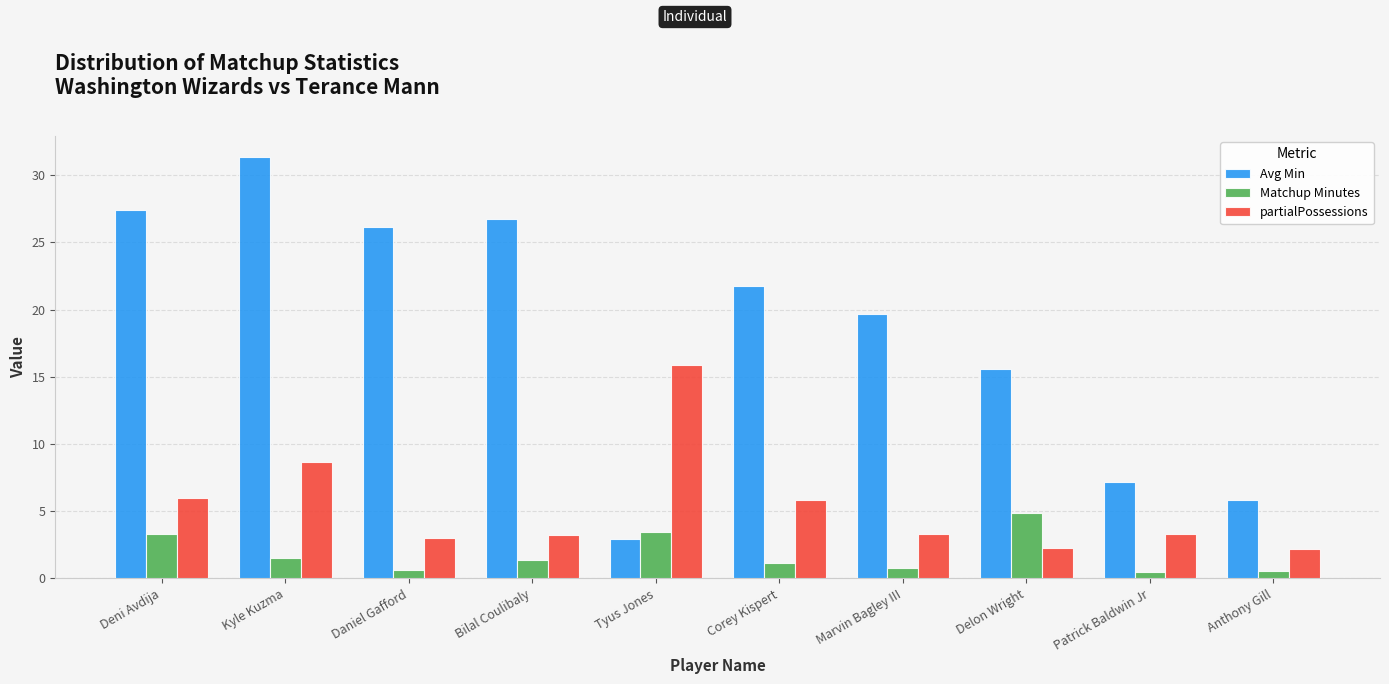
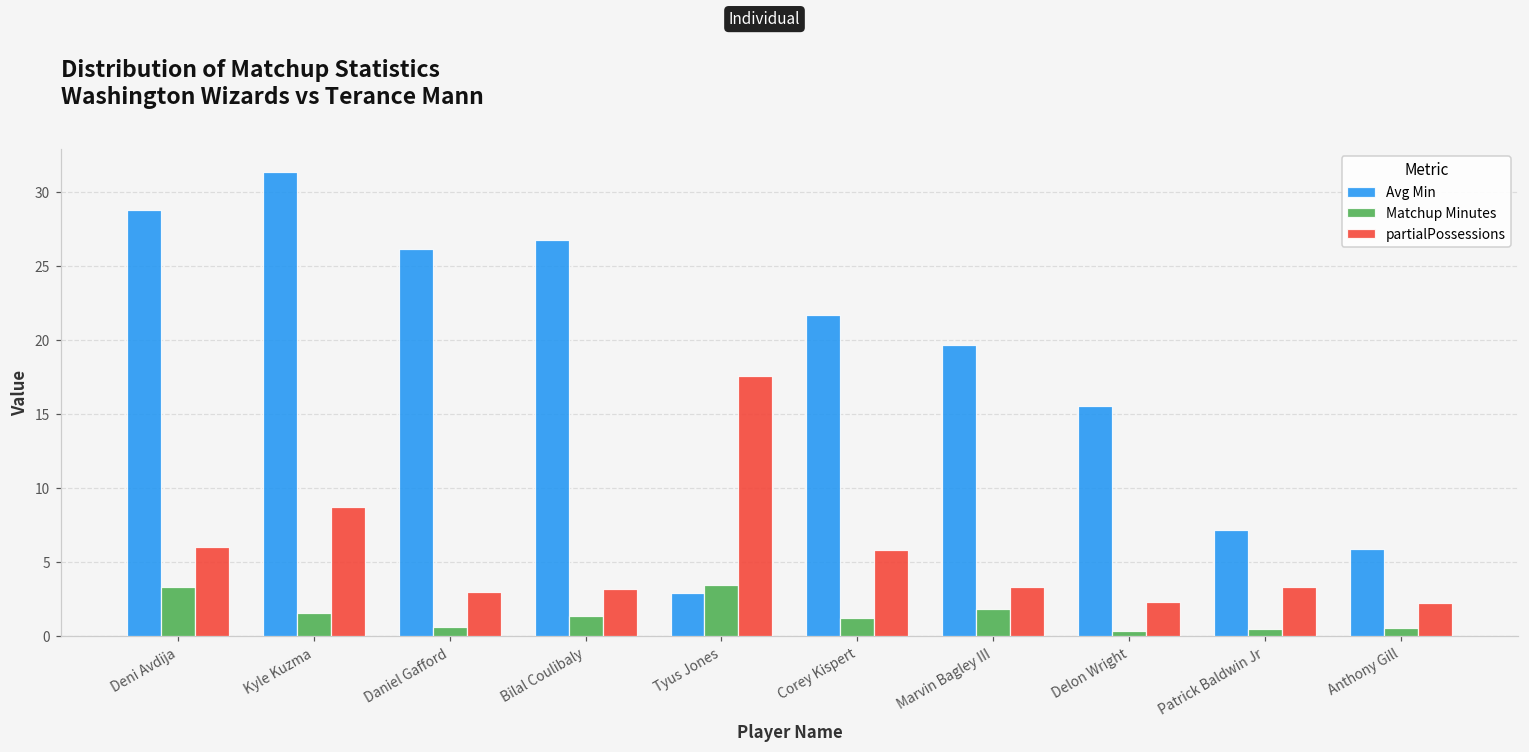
  {
    "Avg Min": {
-     "Deni Avdija": 27.4,
+     "Deni Avdija": 28.8,
      "Kyle Kuzma": 31.3,
      "Daniel Gafford": 26.1,
      "Bilal Coulibaly": 26.7,
      "Tyus Jones": 2.9,
      "Corey Kispert": 21.7,
      "Marvin Bagley III": 19.7,
      "Delon Wright": 15.6,
      "Patrick Baldwin Jr": 7.2,
      "Anthony Gill": 5.9
    },
    "Matchup Minutes": {
      "Deni Avdija": 3.3,
      "Kyle Kuzma": 1.5,
      "Daniel Gafford": 0.6,
      "Bilal Coulibaly": 1.4,
      "Tyus Jones": 3.4,
      "Corey Kispert": 1.2,
-     "Marvin Bagley III": 0.8,
-     "Delon Wright": 4.9,
+     "Marvin Bagley III": 1.8,
+     "Delon Wright": 0.3,
      "Patrick Baldwin Jr": 0.5,
      "Anthony Gill": 0.6
    },
    "partialPossessions": {
      "Deni Avdija": 6.0,
      "Kyle Kuzma": 8.7,
      "Daniel Gafford": 3.0,
      "Bilal Coulibaly": 3.2,
-     "Tyus Jones": 15.9,
+     "Tyus Jones": 17.6,
      "Corey Kispert": 5.8,
      "Marvin Bagley III": 3.3,
      "Delon Wright": 2.3,
      "Patrick Baldwin Jr": 3.3,
      "Anthony Gill": 2.2
    }
  }
